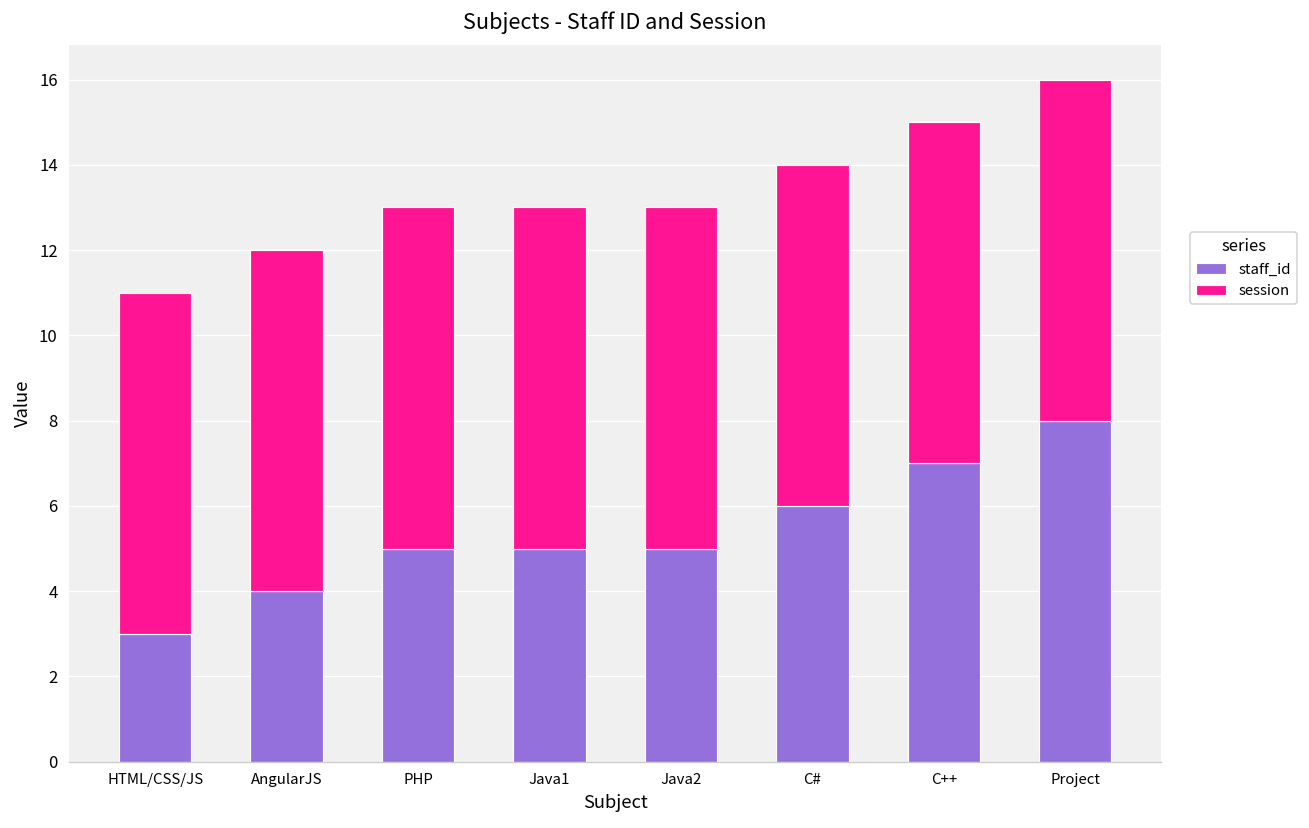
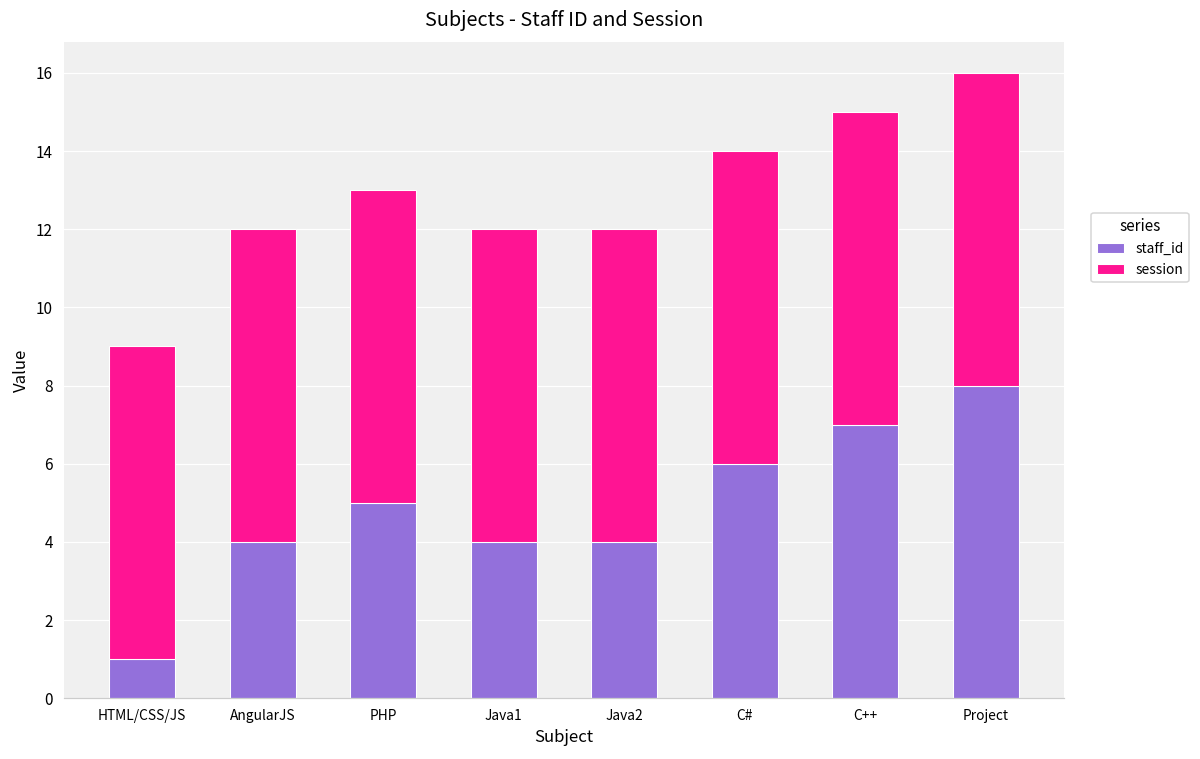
  {
    "staff_id": {
-     "HTML/CSS/JS": 3,
+     "HTML/CSS/JS": 1,
      "AngularJS": 4,
      "PHP": 5,
-     "Java1": 5,
-     "Java2": 5,
+     "Java1": 4,
+     "Java2": 4,
      "C#": 6,
      "C++": 7,
      "Project": 8
    },
    "session": {
      "HTML/CSS/JS": 8,
      "AngularJS": 8,
      "PHP": 8,
      "Java1": 8,
      "Java2": 8,
      "C#": 8,
      "C++": 8,
      "Project": 8
    }
  }
